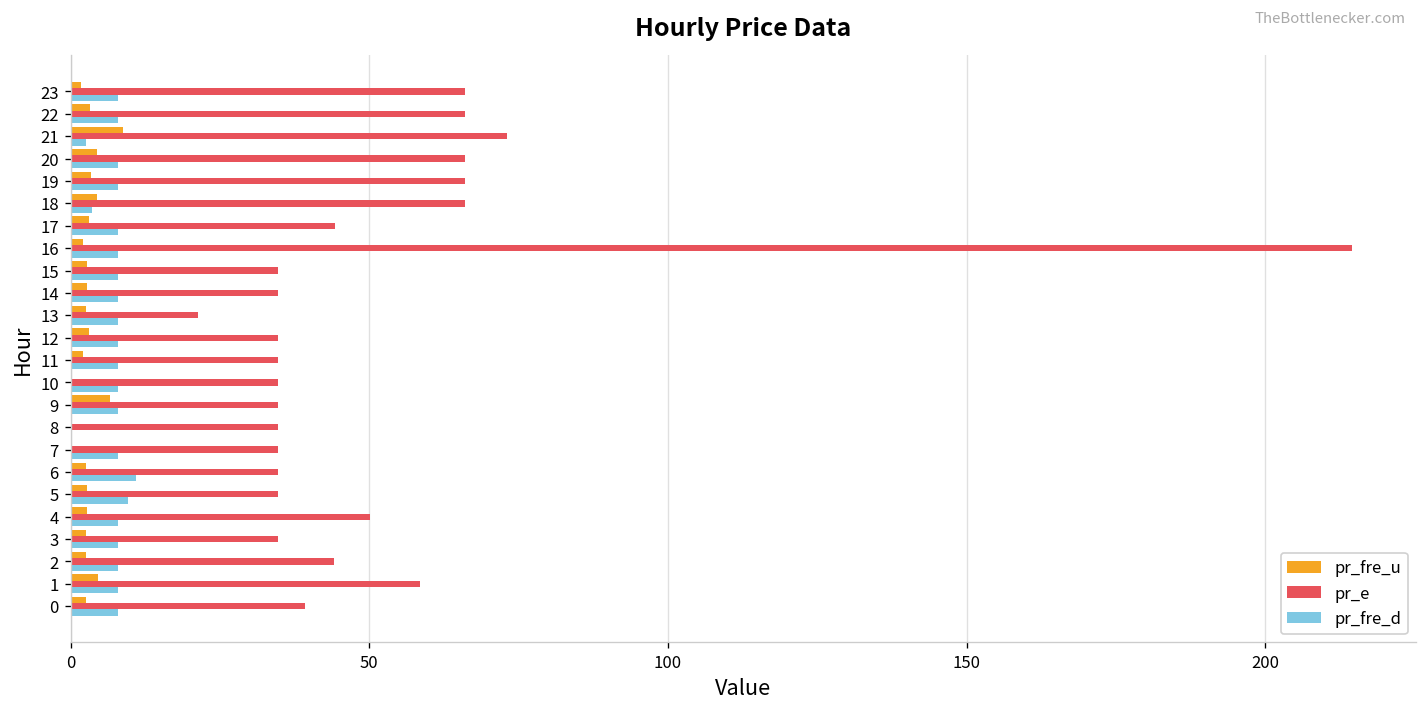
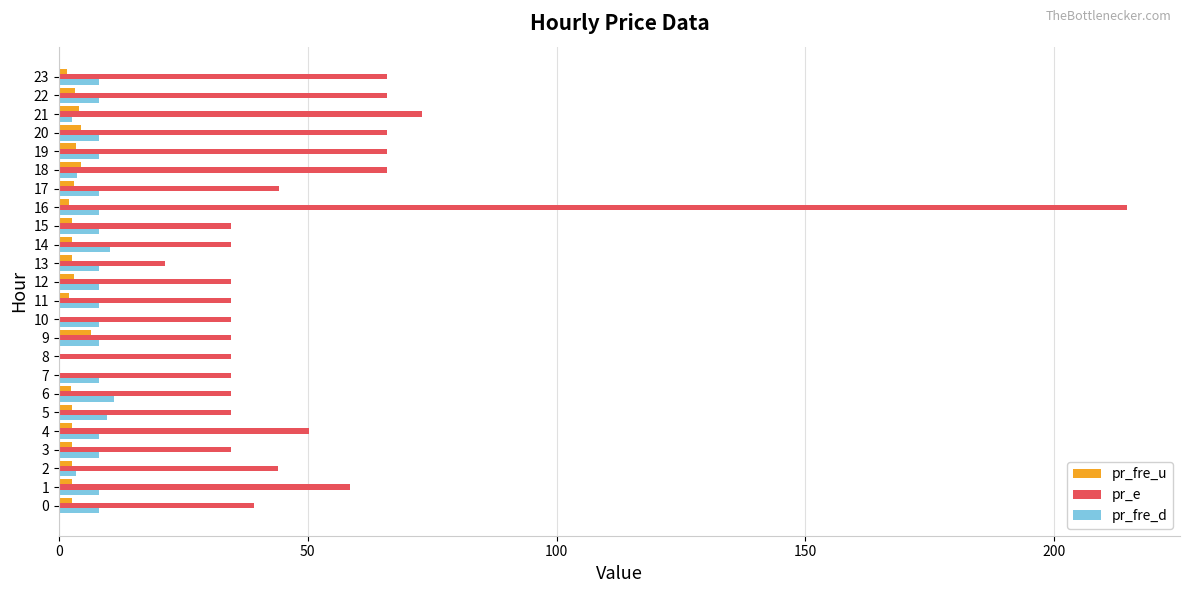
  {
    "pr_fre_u": {
      "23": 2,
      "22": 3,
-     "21": 9,
+     "21": 4,
      "20": 4,
      "19": 3,
      "18": 4,
      "17": 3,
      "16": 2,
      "15": 3,
      "14": 3,
      "13": 3,
      "12": 3,
      "11": 2,
      "9": 7,
      "6": 3,
      "5": 3,
      "4": 3,
      "3": 3,
      "2": 3,
-     "1": 5,
+     "1": 3,
      "0": 3
    },
    "pr_e": {
      "23": 66,
      "22": 66,
      "21": 73,
      "20": 66,
      "19": 66,
      "18": 66,
      "17": 44,
      "16": 215,
      "15": 35,
      "14": 35,
      "13": 21,
      "12": 35,
      "11": 35,
      "10": 35,
      "9": 35,
      "8": 35,
      "7": 35,
      "6": 35,
      "5": 35,
      "4": 50,
      "3": 35,
      "2": 44,
      "1": 58,
      "0": 39
    },
    "pr_fre_d": {
      "23": 8,
      "22": 8,
      "21": 3,
      "20": 8,
      "19": 8,
      "18": 4,
      "17": 8,
      "16": 8,
      "15": 8,
-     "14": 8,
+     "14": 10,
      "13": 8,
      "12": 8,
      "11": 8,
      "10": 8,
      "9": 8,
      "7": 8,
      "6": 11,
      "5": 10,
      "4": 8,
      "3": 8,
-     "2": 8,
+     "2": 4,
      "1": 8,
      "0": 8
    }
  }
